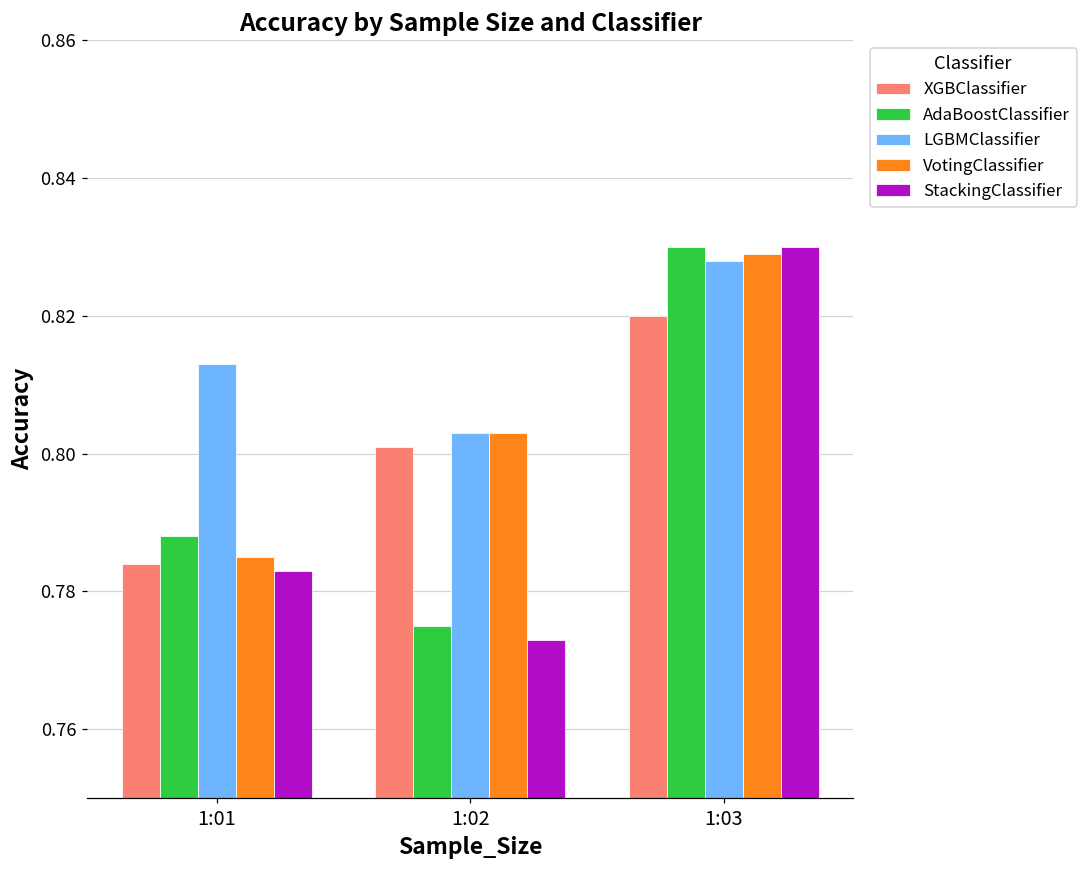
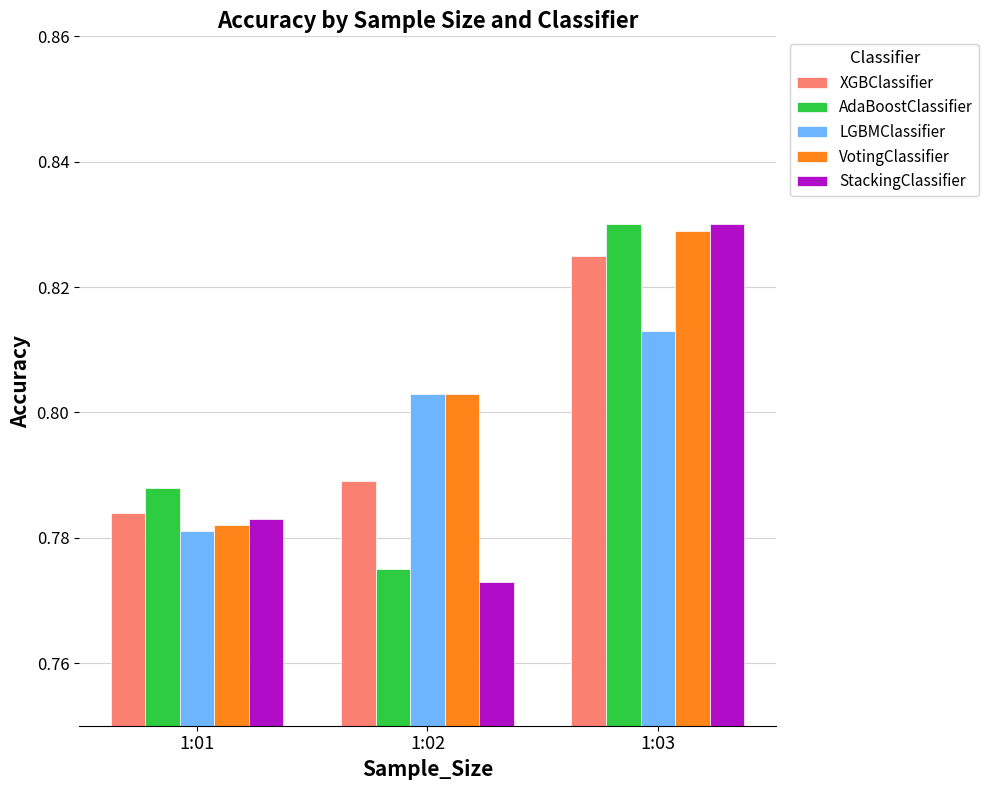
  {
    "XGBClassifier": {
      "1:01": 0.784,
-     "1:02": 0.801,
-     "1:03": 0.820
+     "1:02": 0.789,
+     "1:03": 0.825
    },
    "AdaBoostClassifier": {
      "1:01": 0.788,
      "1:02": 0.775,
      "1:03": 0.830
    },
    "LGBMClassifier": {
-     "1:01": 0.813,
+     "1:01": 0.781,
      "1:02": 0.803,
-     "1:03": 0.828
+     "1:03": 0.813
    },
    "VotingClassifier": {
-     "1:01": 0.785,
+     "1:01": 0.782,
      "1:02": 0.803,
      "1:03": 0.829
    },
    "StackingClassifier": {
      "1:01": 0.783,
      "1:02": 0.773,
      "1:03": 0.830
    }
  }
